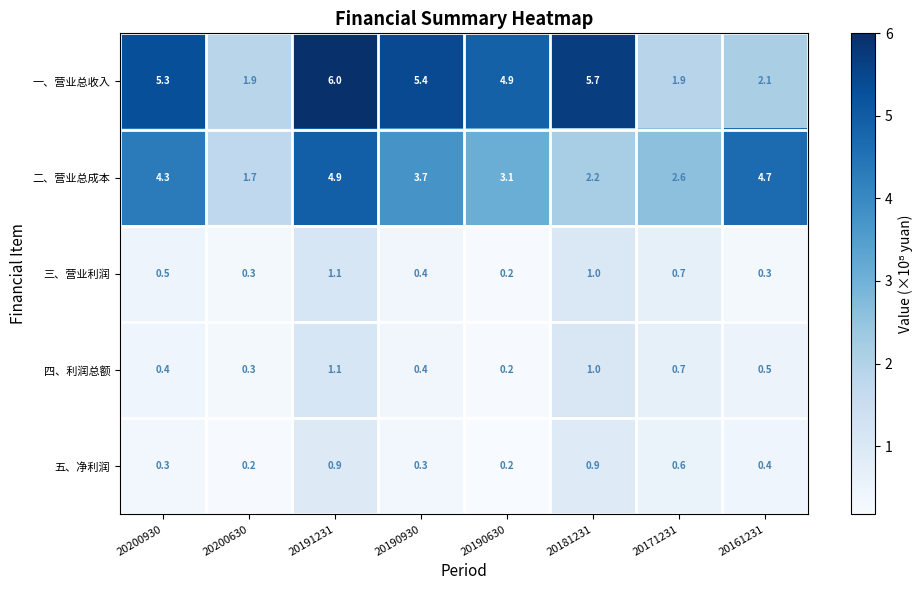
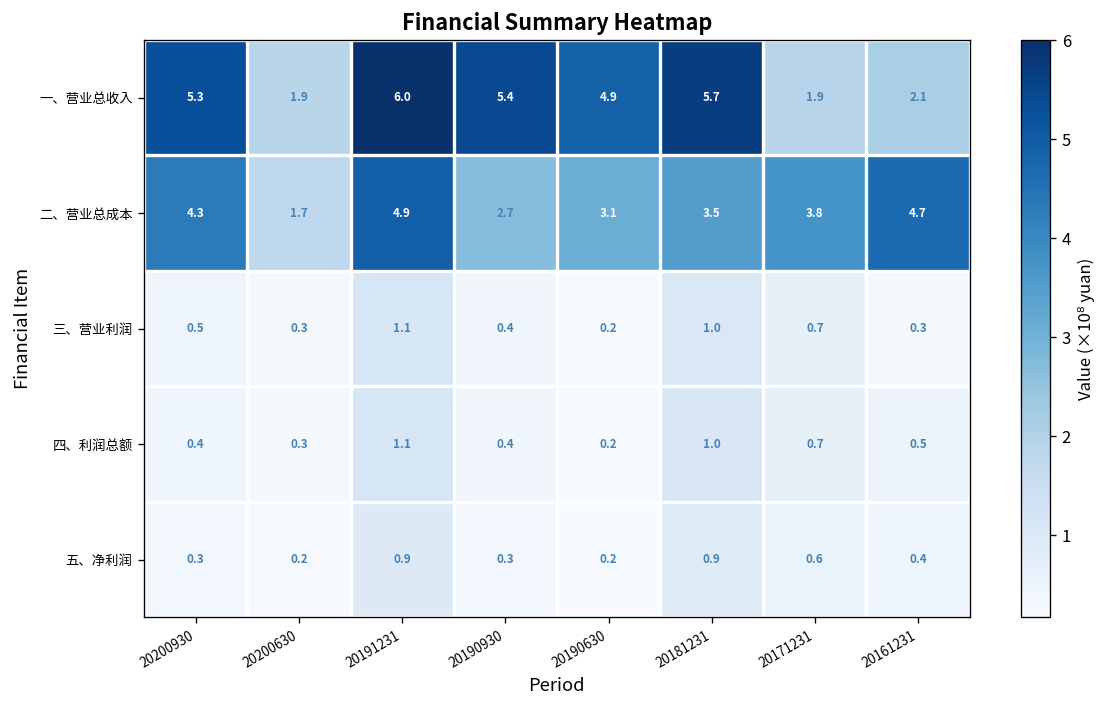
  {
    "一、营业总收入": {
      "20200930": 5.3,
      "20200630": 1.9,
      "20191231": 6.0,
      "20190930": 5.4,
      "20190630": 4.9,
      "20181231": 5.7,
      "20171231": 1.9,
      "20161231": 2.1
    },
    "二、营业总成本": {
      "20200930": 4.3,
      "20200630": 1.7,
      "20191231": 4.9,
-     "20190930": 3.7,
+     "20190930": 2.7,
      "20190630": 3.1,
-     "20181231": 2.2,
-     "20171231": 2.6,
+     "20181231": 3.5,
+     "20171231": 3.8,
      "20161231": 4.7
    },
    "三、营业利润": {
      "20200930": 0.5,
      "20200630": 0.3,
      "20191231": 1.1,
      "20190930": 0.4,
      "20190630": 0.2,
      "20181231": 1.0,
      "20171231": 0.7,
      "20161231": 0.3
    },
    "四、利润总额": {
      "20200930": 0.4,
      "20200630": 0.3,
      "20191231": 1.1,
      "20190930": 0.4,
      "20190630": 0.2,
      "20181231": 1.0,
      "20171231": 0.7,
      "20161231": 0.5
    },
    "五、净利润": {
      "20200930": 0.3,
      "20200630": 0.2,
      "20191231": 0.9,
      "20190930": 0.3,
      "20190630": 0.2,
      "20181231": 0.9,
      "20171231": 0.6,
      "20161231": 0.4
    }
  }
